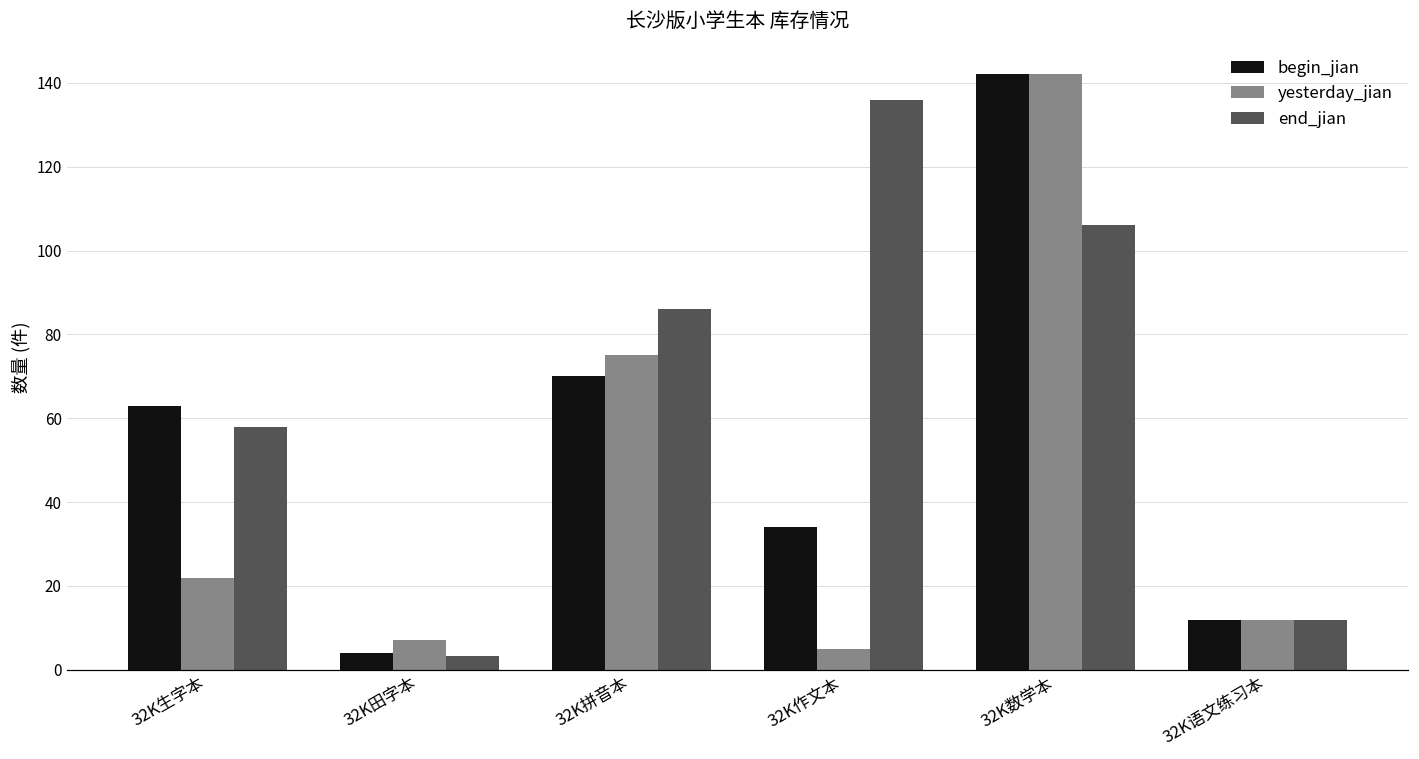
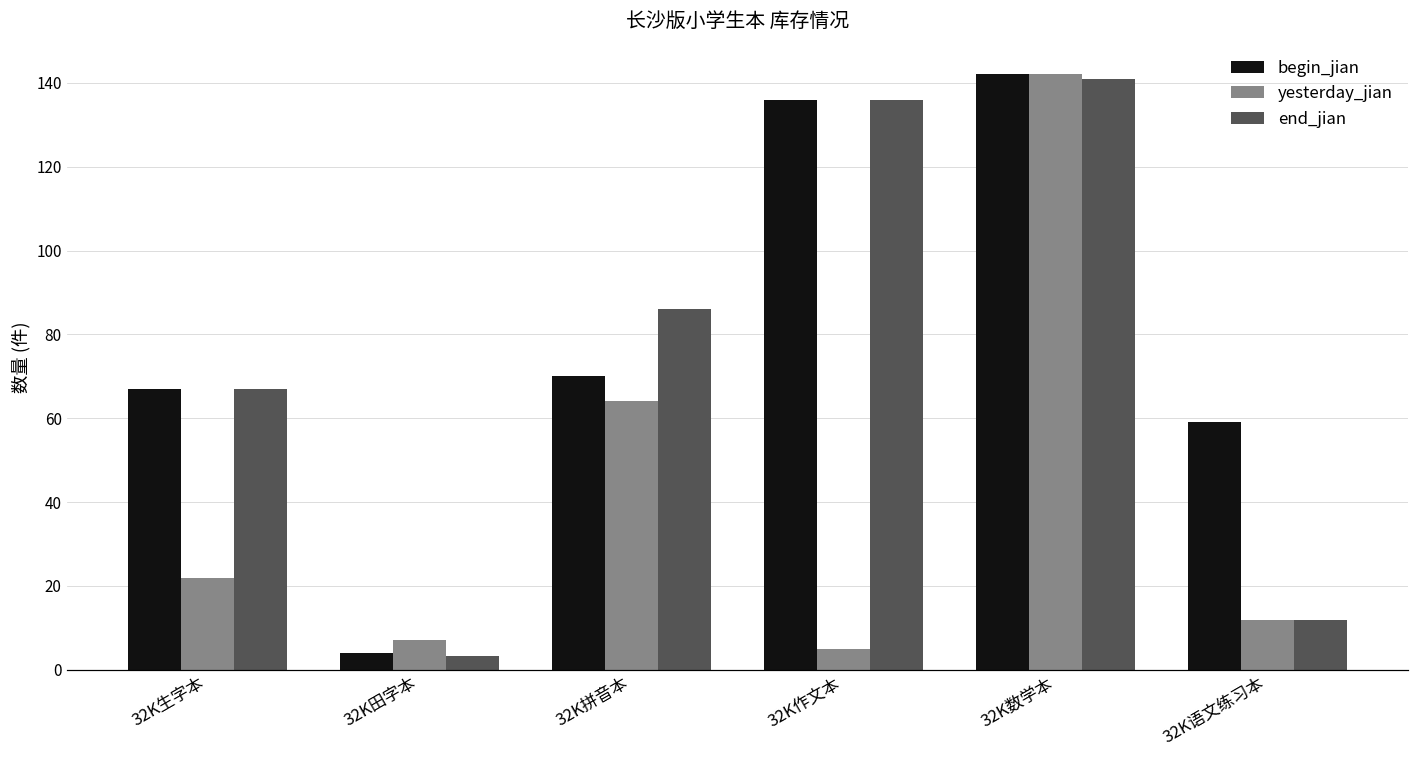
  {
    "begin_jian": {
-     "32K生字本": 63,
+     "32K生字本": 67,
      "32K田字本": 4,
      "32K拼音本": 70,
-     "32K作文本": 34,
+     "32K作文本": 136,
      "32K数学本": 142,
-     "32K语文练习本": 12
+     "32K语文练习本": 59
    },
    "yesterday_jian": {
      "32K生字本": 22,
      "32K田字本": 7,
-     "32K拼音本": 75,
+     "32K拼音本": 64,
      "32K作文本": 5,
      "32K数学本": 142,
      "32K语文练习本": 12
    },
    "end_jian": {
-     "32K生字本": 58,
+     "32K生字本": 67,
      "32K田字本": 3,
      "32K拼音本": 86,
      "32K作文本": 136,
-     "32K数学本": 106,
+     "32K数学本": 141,
      "32K语文练习本": 12
    }
  }
